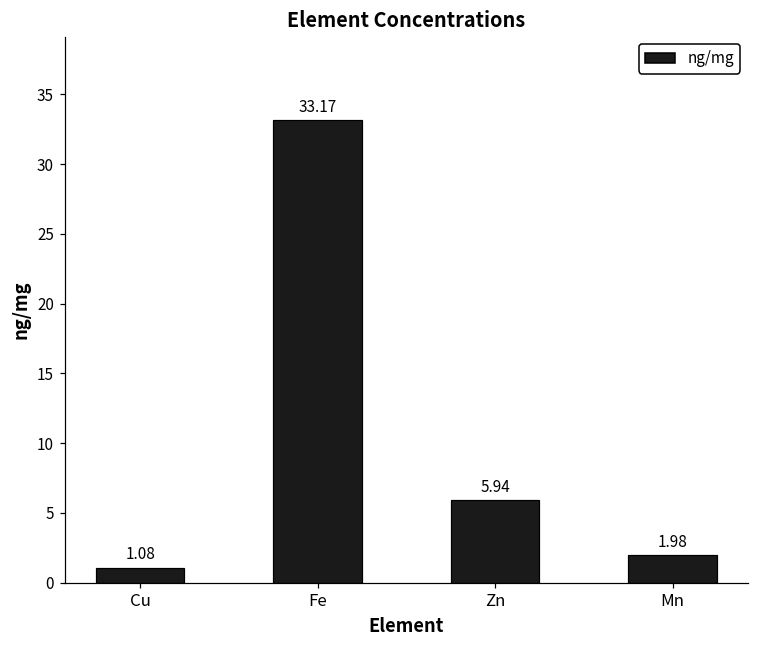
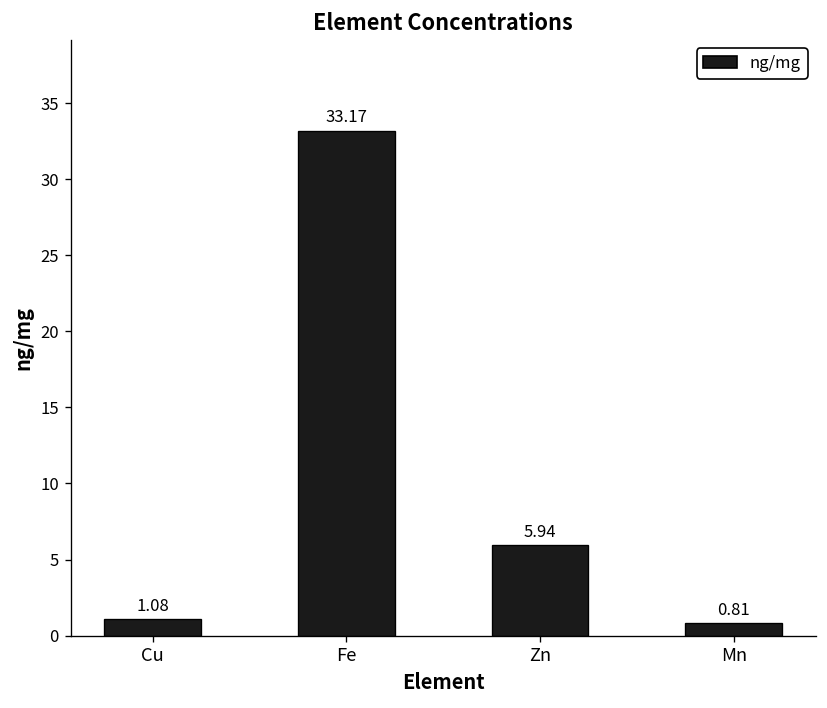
  {
    "Cu": 1.08,
    "Fe": 33.17,
    "Zn": 5.94,
-   "Mn": 1.98
+   "Mn": 0.81
  }
